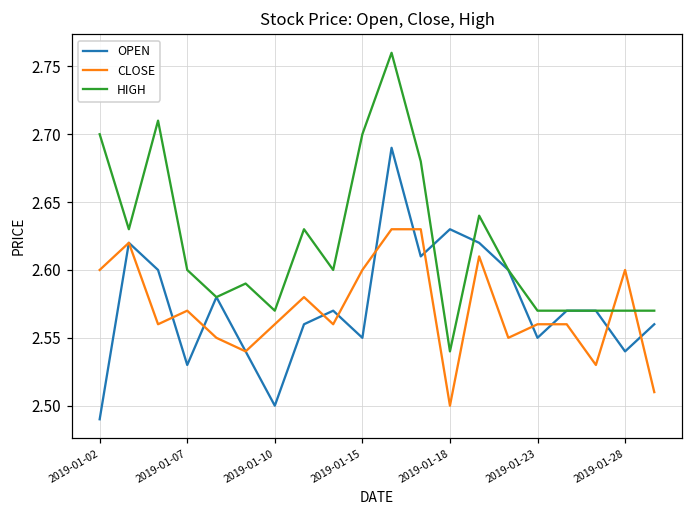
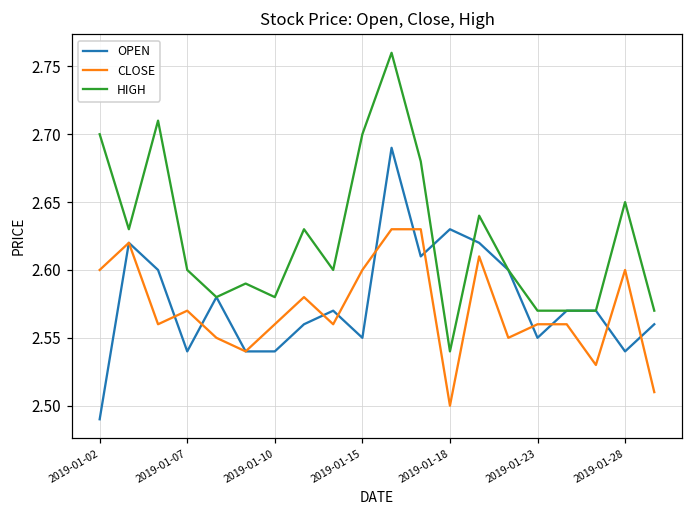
  {
    "OPEN": {
      "2019-01-02": 2.49,
-     "2019-01-07": 2.53,
-     "2019-01-10": 2.50,
+     "2019-01-07": 2.54,
+     "2019-01-10": 2.54,
      "2019-01-15": 2.55,
      "2019-01-18": 2.63,
      "2019-01-23": 2.55,
      "2019-01-28": 2.54
    },
    "CLOSE": {
      "2019-01-02": 2.60,
      "2019-01-07": 2.57,
      "2019-01-10": 2.56,
      "2019-01-15": 2.60,
      "2019-01-18": 2.50,
      "2019-01-23": 2.56,
      "2019-01-28": 2.60
    },
    "HIGH": {
      "2019-01-02": 2.70,
      "2019-01-07": 2.60,
-     "2019-01-10": 2.57,
+     "2019-01-10": 2.58,
      "2019-01-15": 2.70,
      "2019-01-18": 2.54,
      "2019-01-23": 2.57,
-     "2019-01-28": 2.57
+     "2019-01-28": 2.65
    }
  }
